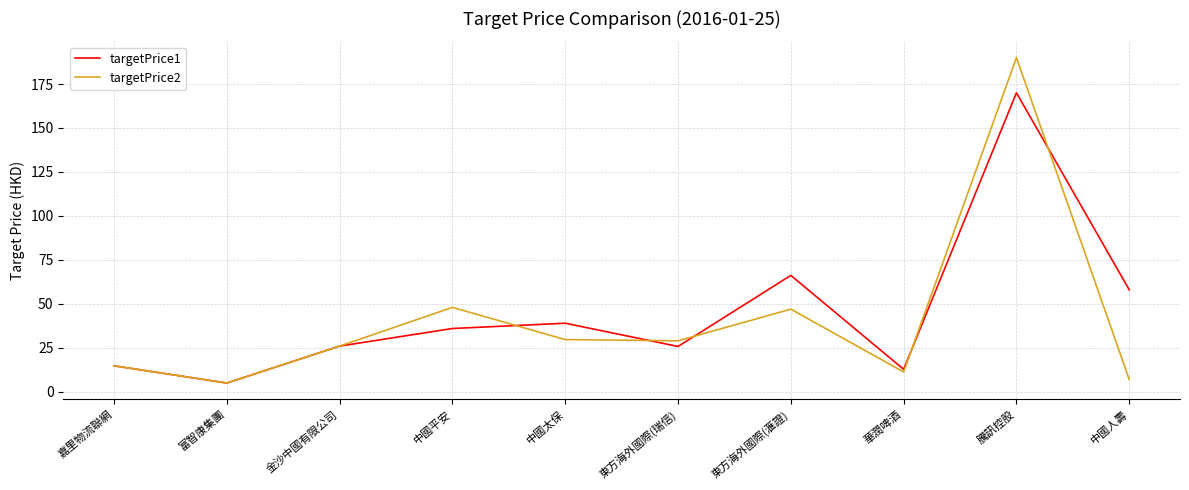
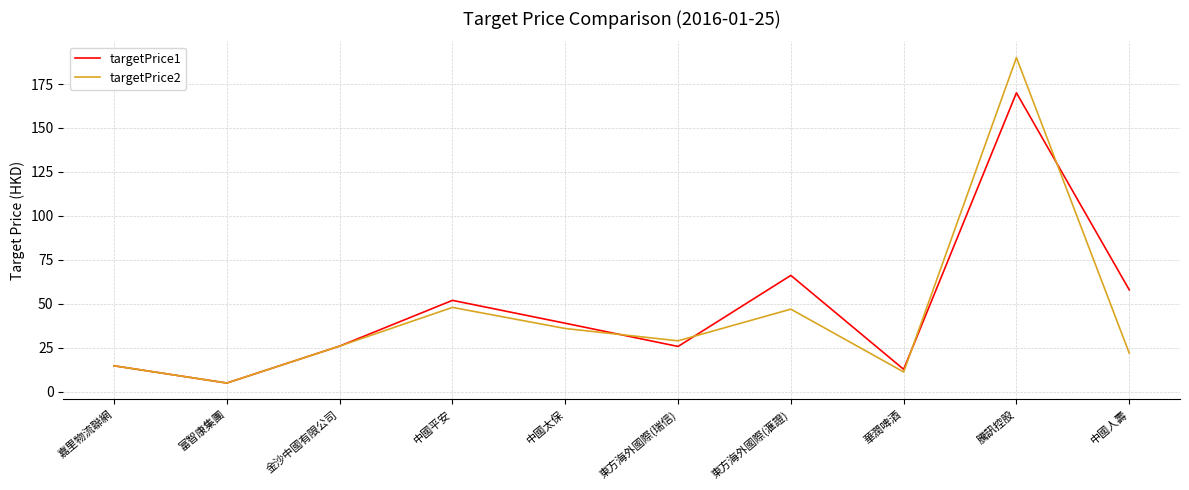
  {
    "targetPrice1": {
-     "中國平安": 36,
+     "中國平安": 52,
      "中國太保": 39,
      "東方海外國際(瑞信)": 26,
      "東方海外國際(滙證)": 66,
      "華潤啤酒": 13,
      "騰訊控股": 170,
      "中國人壽": 58
    },
    "targetPrice2": {
      "中國平安": 48,
-     "中國太保": 30,
+     "中國太保": 36,
      "東方海外國際(瑞信)": 29,
      "東方海外國際(滙證)": 47,
      "華潤啤酒": 11,
      "騰訊控股": 190,
-     "中國人壽": 7
+     "中國人壽": 22
    }
  }
